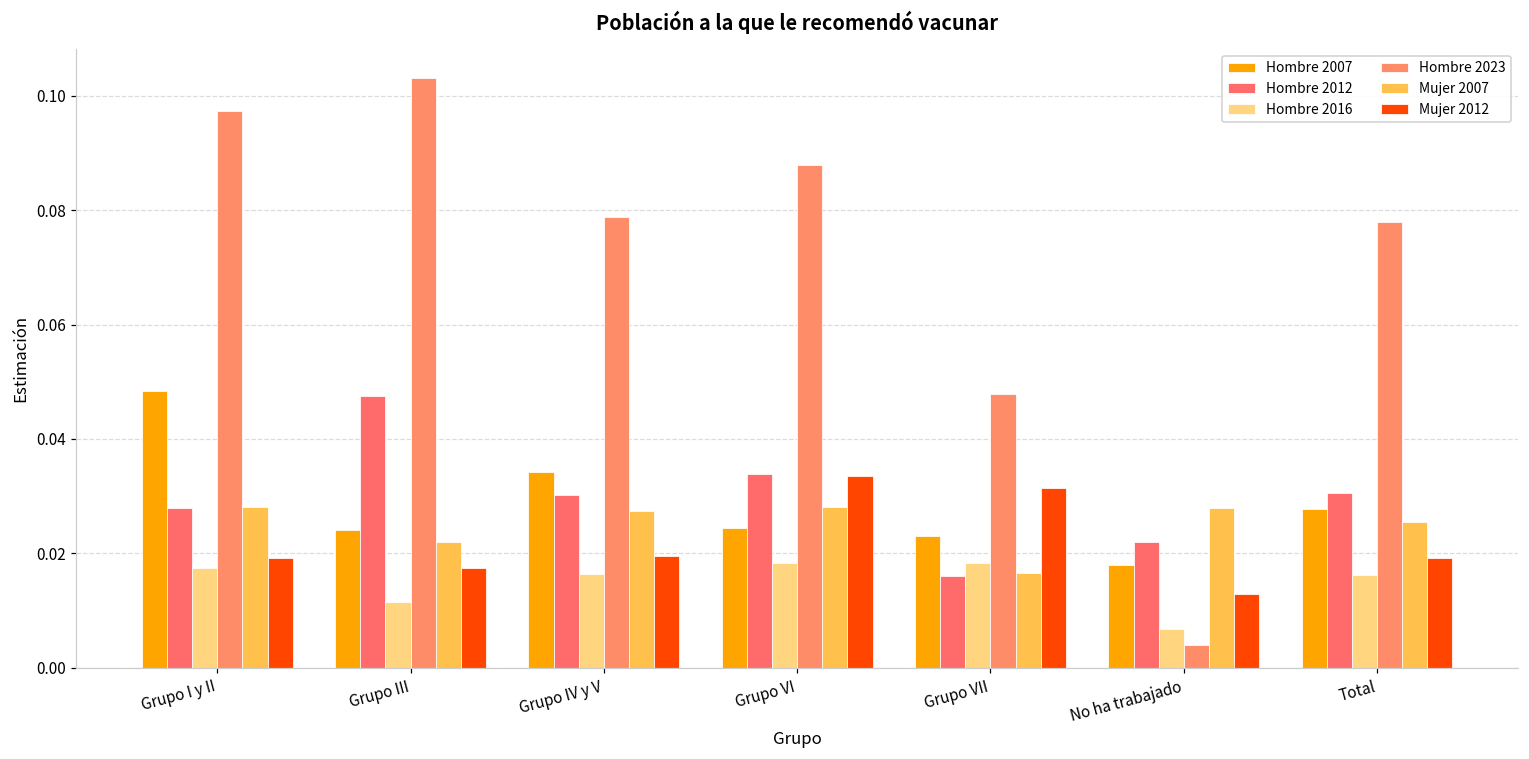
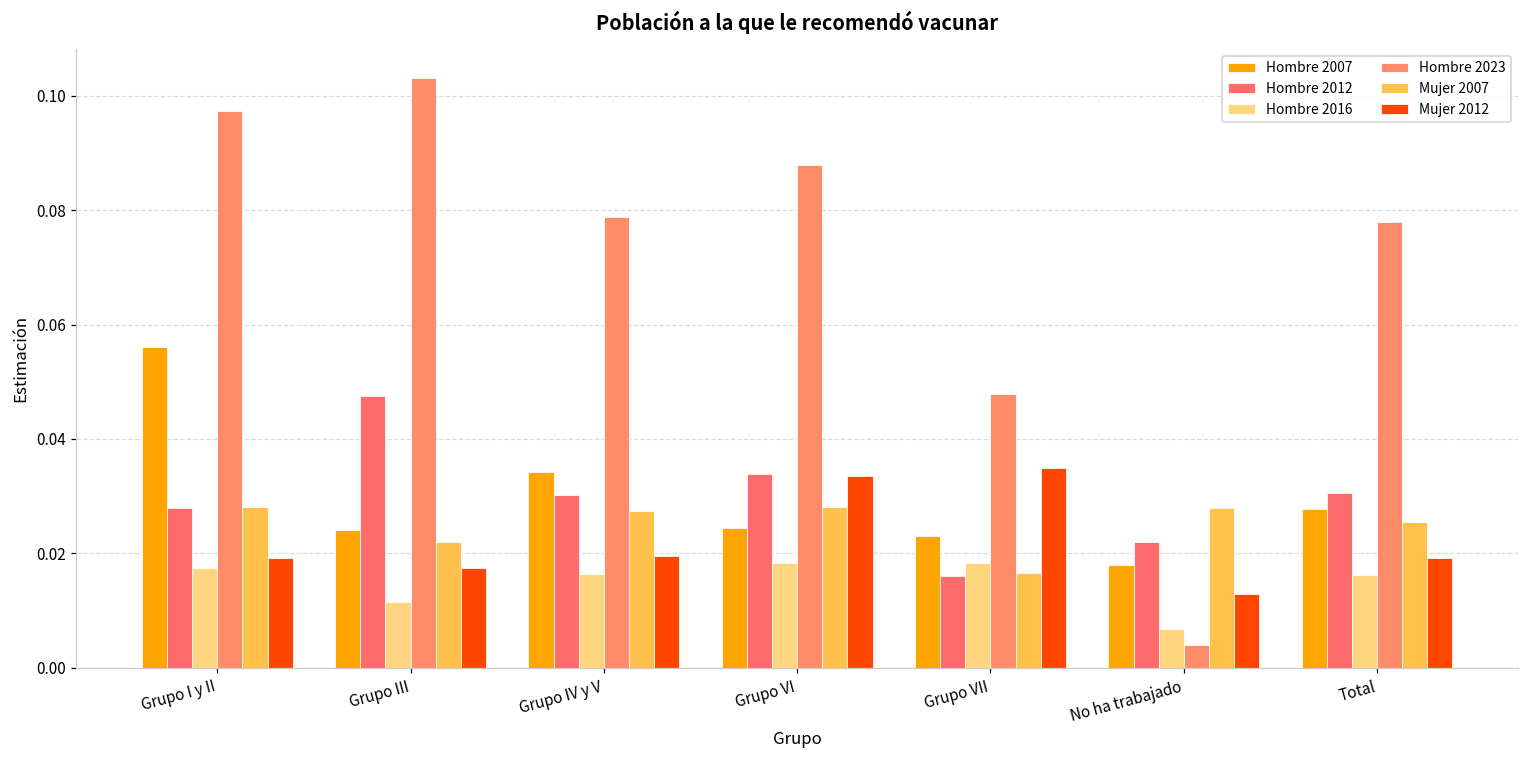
  {
    "Hombre 2007": {
-     "Grupo I y II": 0.048,
+     "Grupo I y II": 0.056,
      "Grupo III": 0.024,
      "Grupo IV y V": 0.034,
      "Grupo VI": 0.024,
      "Grupo VII": 0.023,
      "No ha trabajado": 0.018,
      "Total": 0.028
    },
    "Mujer 2012": {
      "Grupo I y II": 0.019,
      "Grupo III": 0.017,
      "Grupo IV y V": 0.019,
      "Grupo VI": 0.034,
-     "Grupo VII": 0.031,
+     "Grupo VII": 0.035,
      "No ha trabajado": 0.013,
      "Total": 0.019
    }
  }
